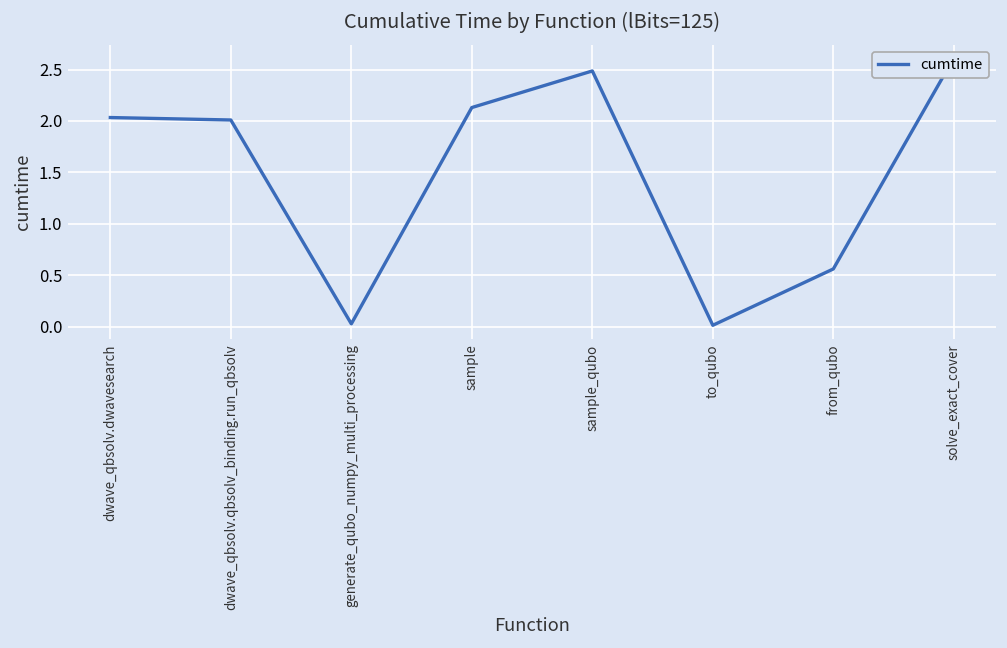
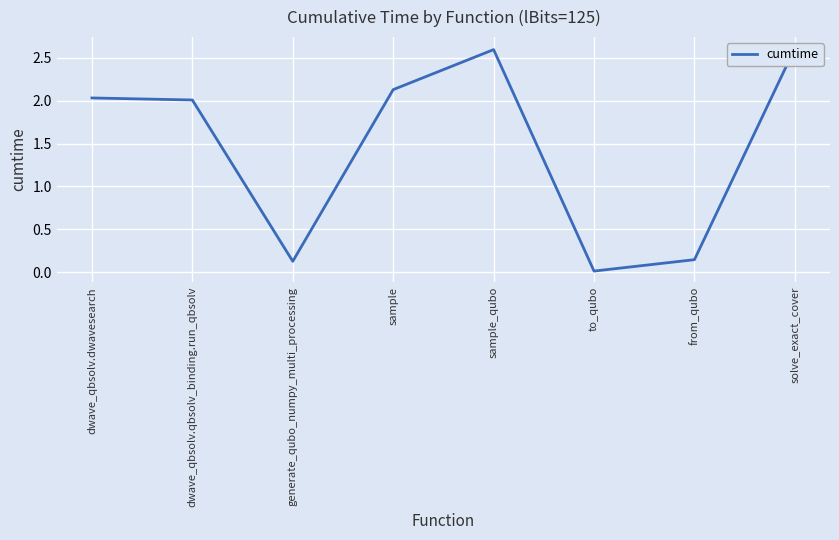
  {
    "dwave_qbsolv.dwavesearch": 2.0,
    "dwave_qbsolv.qbsolv_binding.run_qbsolv": 2.0,
-   "generate_qubo_numpy_multi_processing": 0.0,
+   "generate_qubo_numpy_multi_processing": 0.1,
    "sample": 2.1,
-   "sample_qubo": 2.5,
+   "sample_qubo": 2.6,
    "to_qubo": 0.0,
-   "from_qubo": 0.6
+   "from_qubo": 0.1
  }
